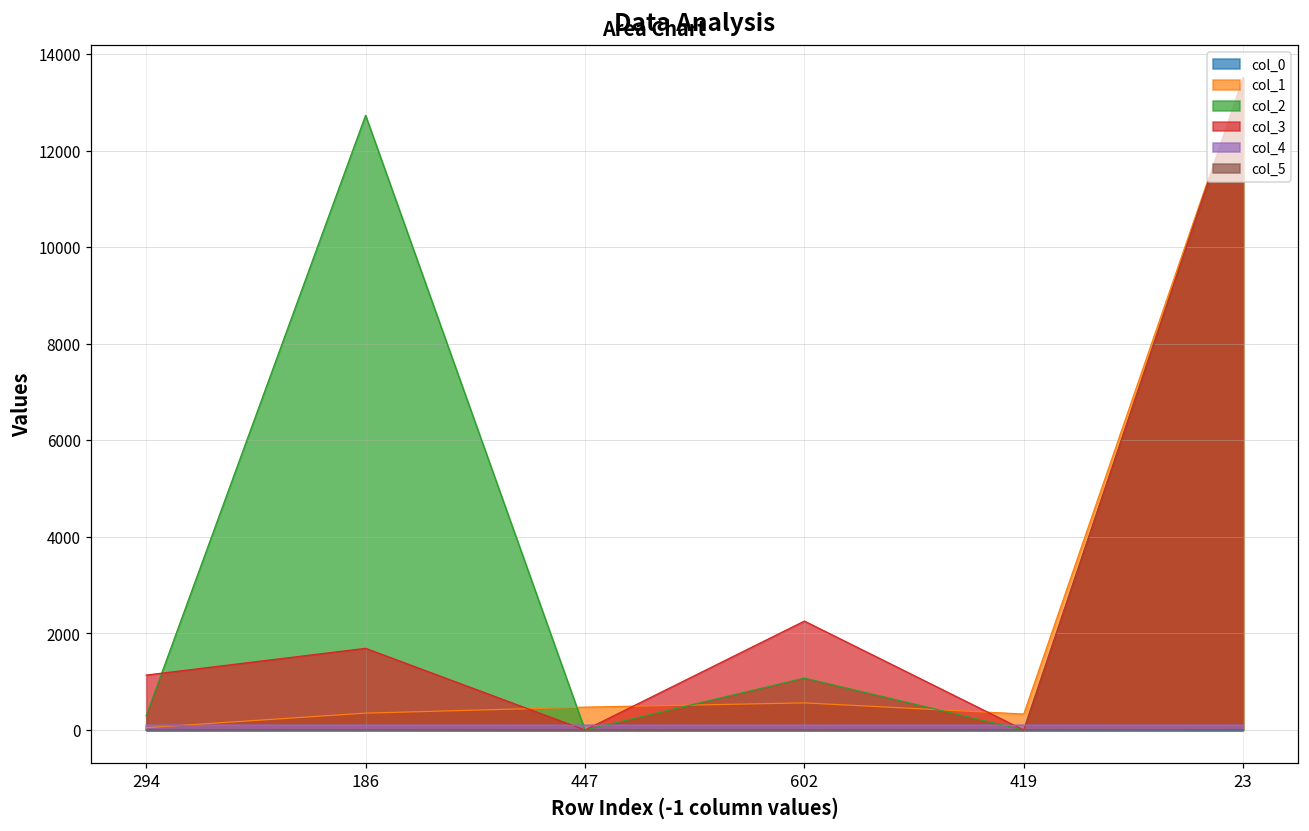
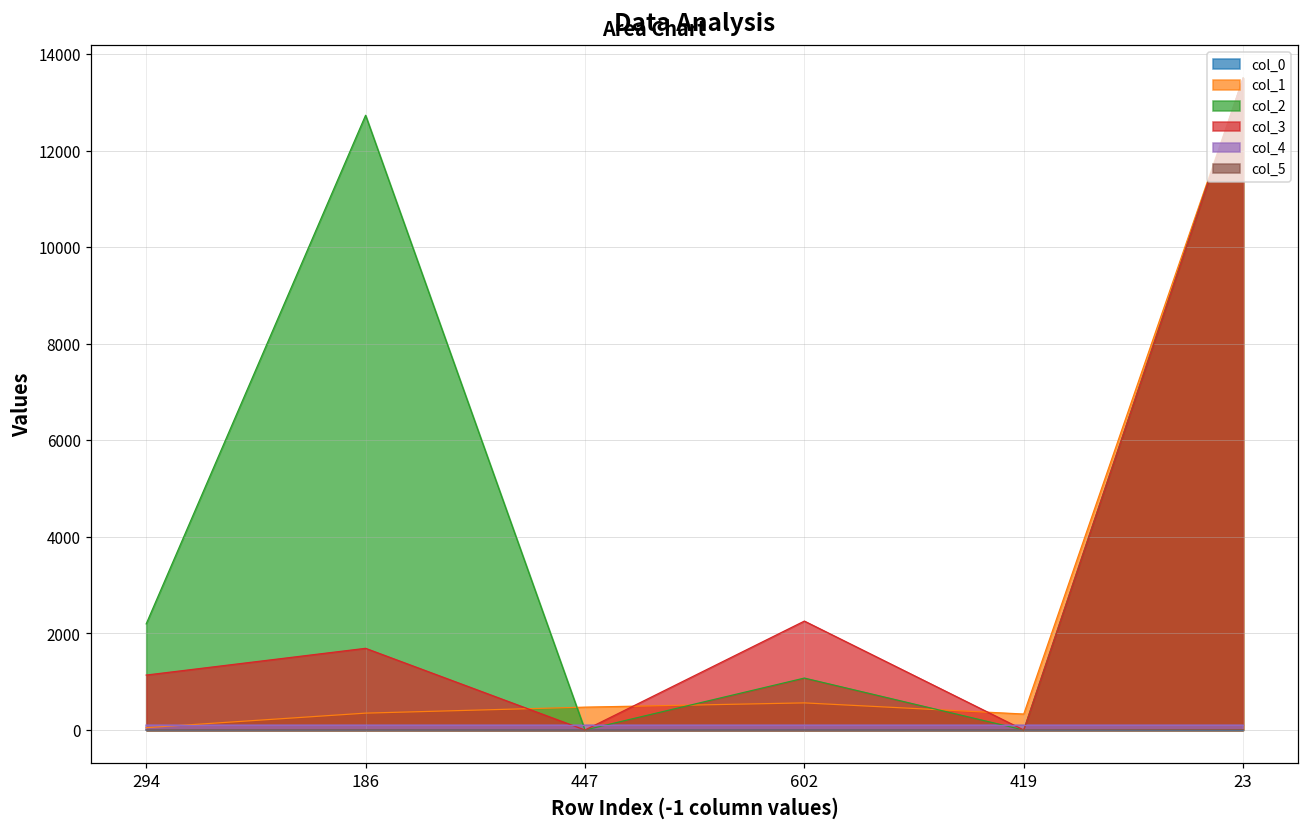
  {
    "col_5": {
      "186": 0,
      "602": 0,
      "23": 0
    },
    "col_1": {
      "186": 400,
      "447": 500,
      "602": 600,
      "419": 300
    },
    "col_2": {
-     "294": 300,
+     "294": 2200,
      "186": 12700,
      "602": 1100
    },
    "col_3": {
      "294": 1100,
      "186": 1700,
      "602": 2300
    },
    "col_4": {
      "186": 100,
      "447": 100,
      "602": 100,
      "419": 100,
      "23": 100
    }
  }
